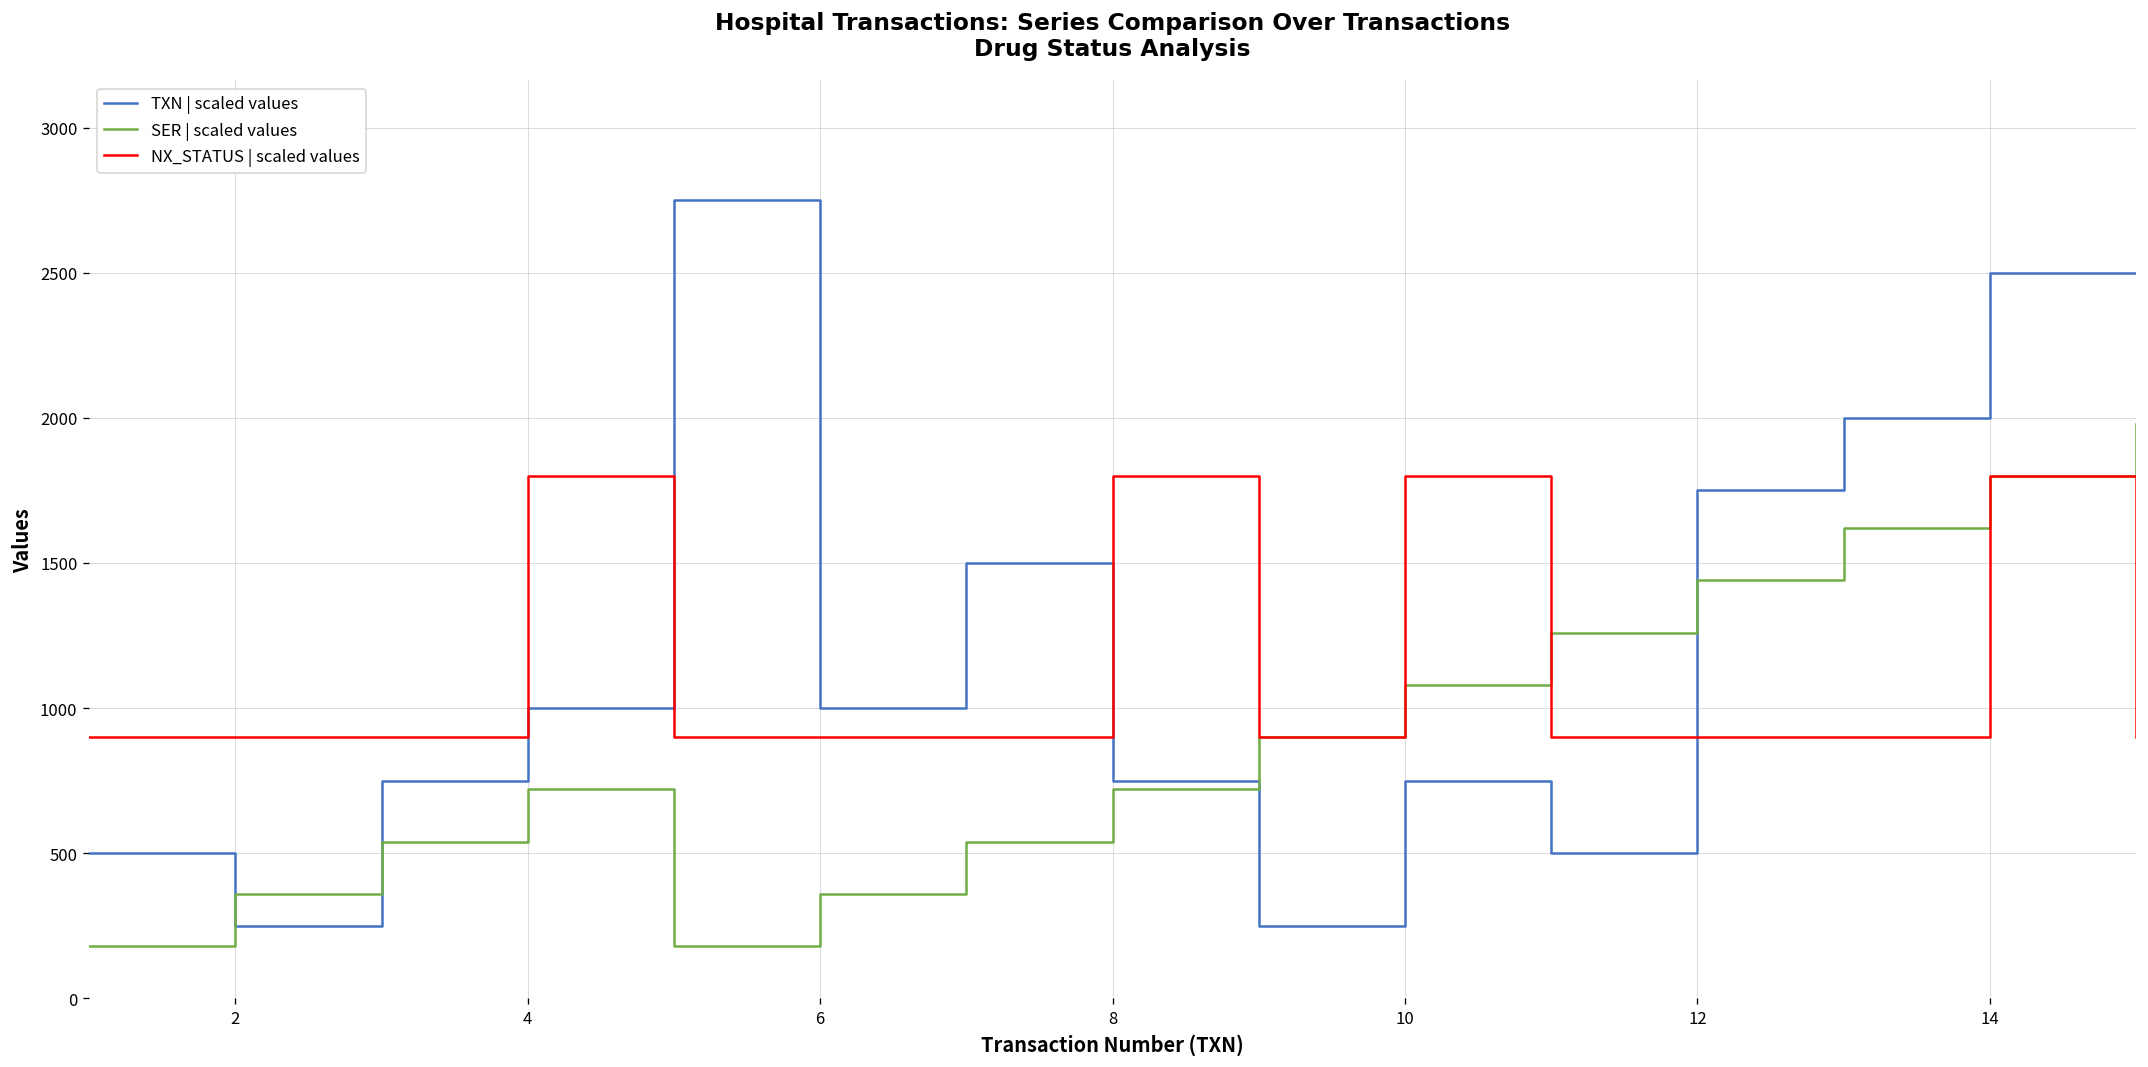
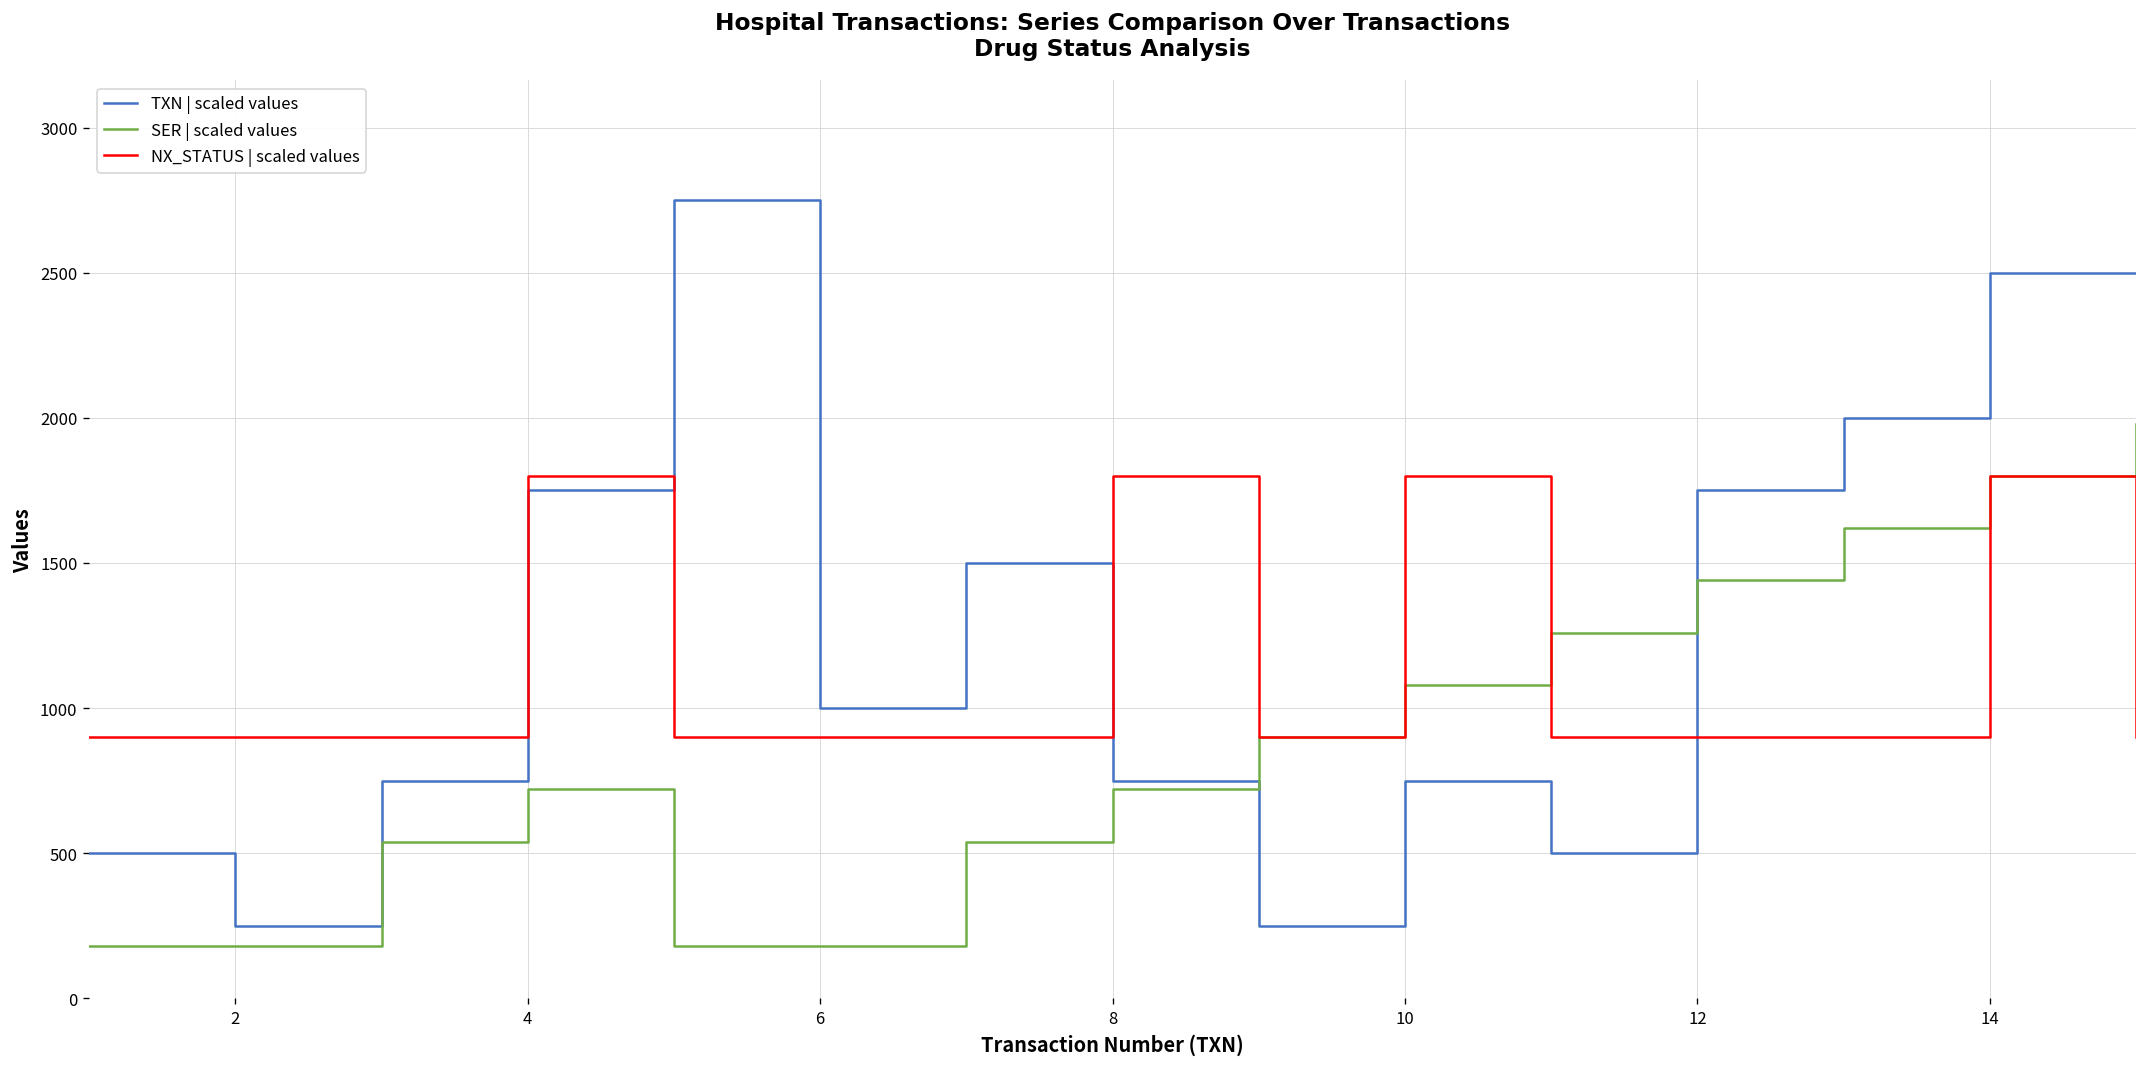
  {
    "TXN | scaled values": {
      "2": 250,
-     "4": 1000,
+     "4": 1750,
      "6": 1000,
      "8": 750,
      "10": 750,
      "12": 1750,
      "14": 2500
    },
    "SER | scaled values": {
-     "2": 360,
+     "2": 180,
      "4": 720,
-     "6": 360,
+     "6": 180,
      "8": 720,
      "10": 1080,
      "12": 1440
    },
    "NX_STATUS | scaled values": {
      "2": 900,
      "4": 1800,
      "6": 900,
      "8": 1800,
      "10": 1800,
      "12": 900
    }
  }
